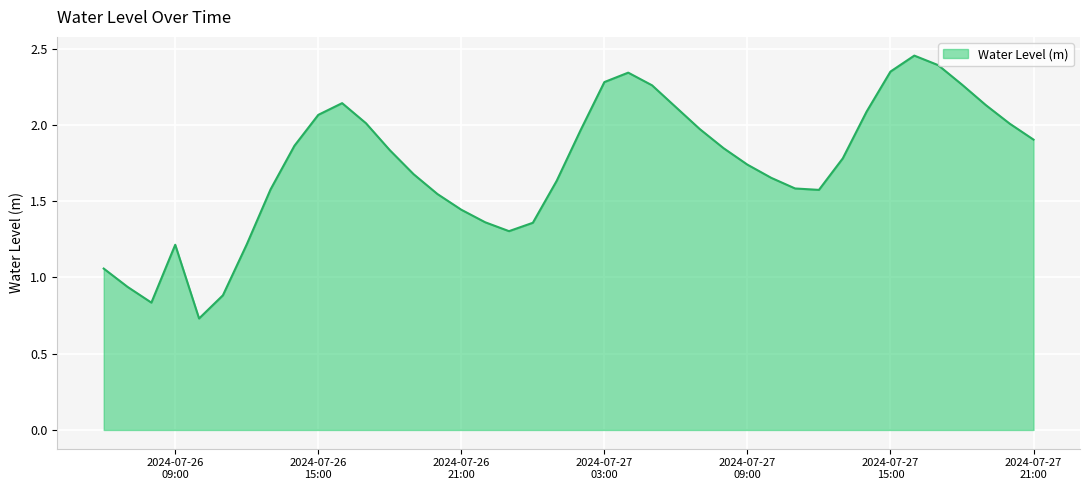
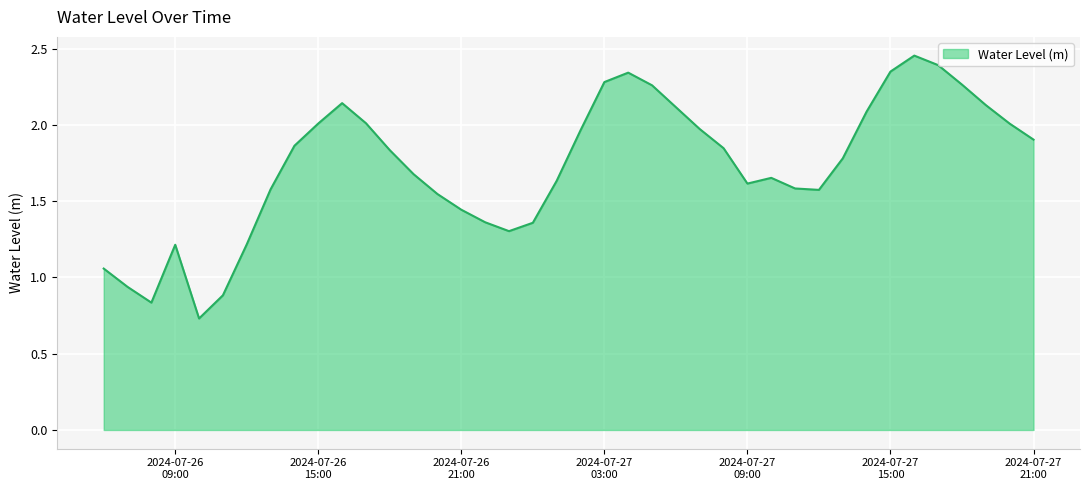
  {
    "2024-07-26 09:00": 1.21,
-   "2024-07-26 15:00": 2.07,
+   "2024-07-26 15:00": 2.01,
    "2024-07-26 21:00": 1.44,
    "2024-07-27 03:00": 2.28,
-   "2024-07-27 09:00": 1.74,
+   "2024-07-27 09:00": 1.62,
    "2024-07-27 15:00": 2.35,
    "2024-07-27 21:00": 1.90
  }
